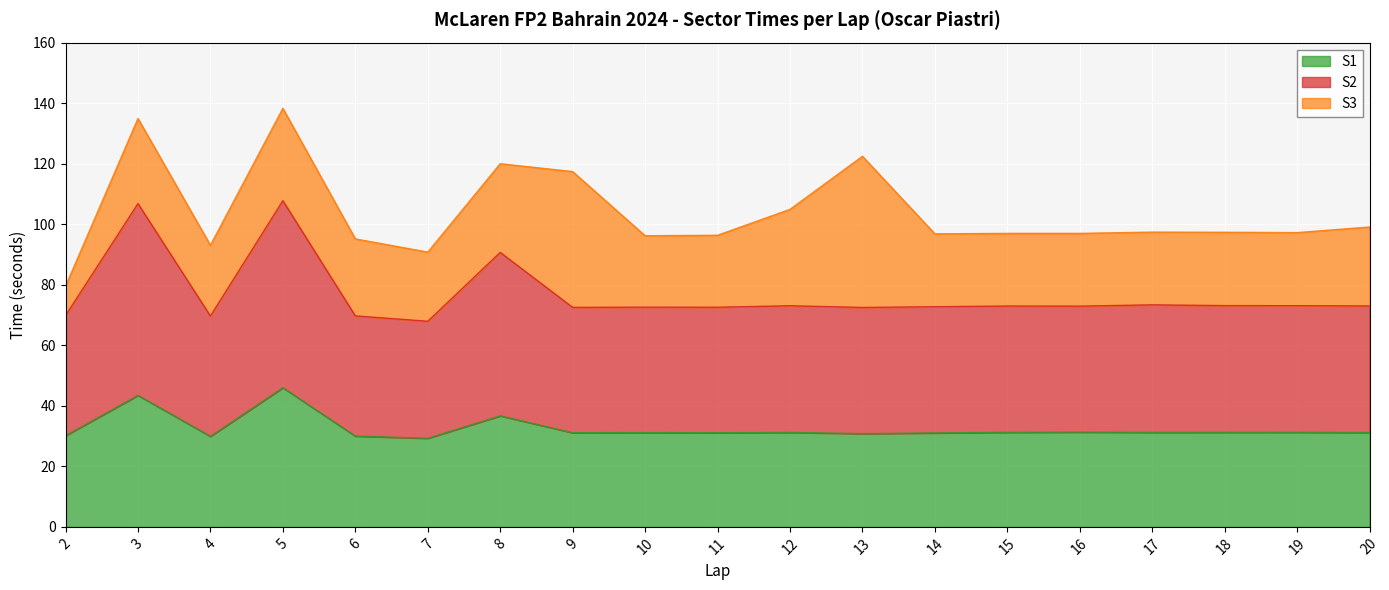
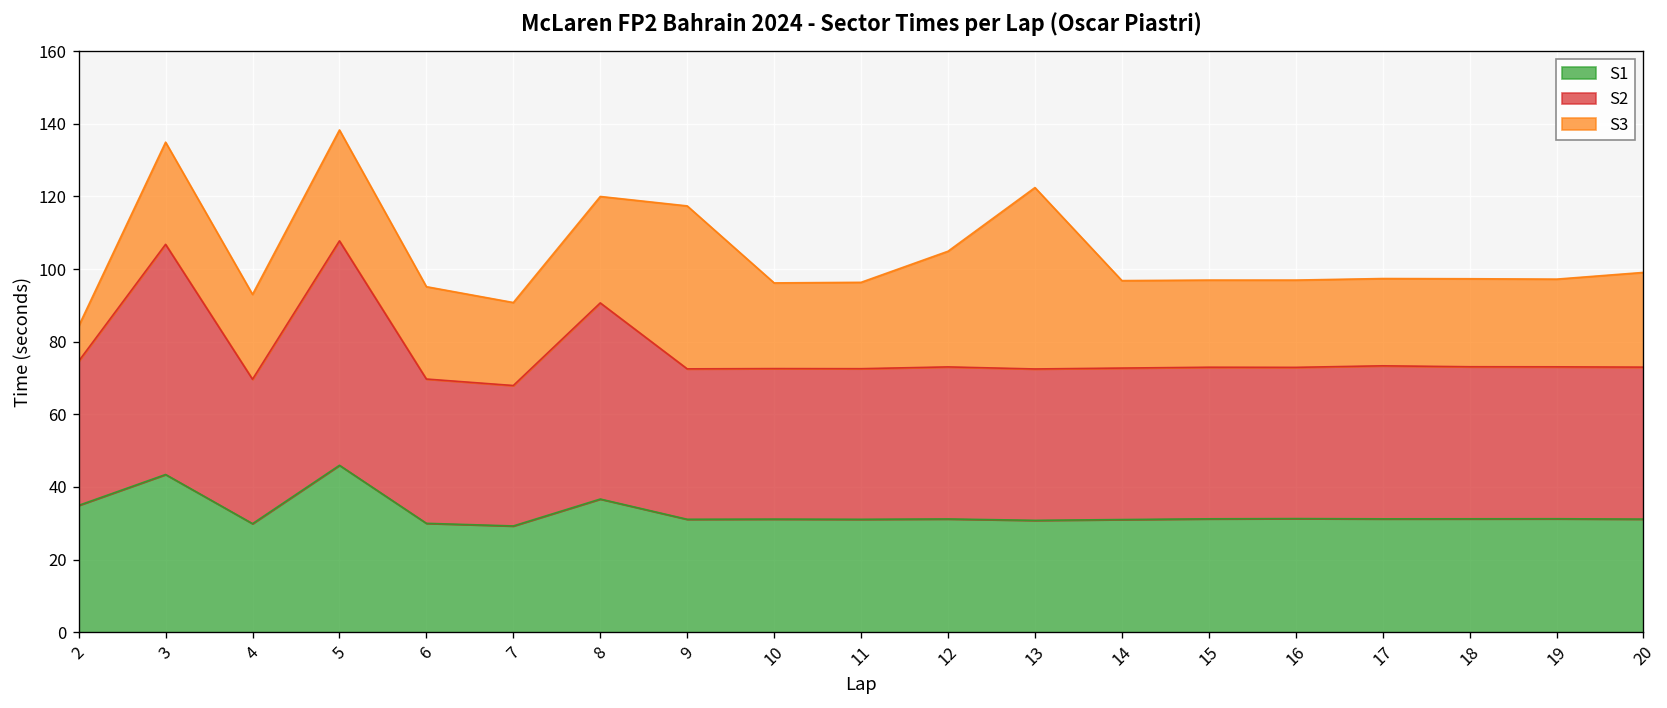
  {
    "S1": {
-     "2": 30,
+     "2": 35,
      "3": 43,
      "4": 30,
      "5": 46,
      "6": 30,
      "7": 29,
      "8": 37,
      "9": 31,
      "10": 31,
      "11": 31,
      "12": 31,
      "13": 31,
      "14": 31,
      "15": 31,
      "16": 31,
      "17": 31,
      "18": 31,
      "19": 31,
      "20": 31
    },
    "S2": {
      "2": 40,
      "3": 63,
      "4": 40,
      "5": 62,
      "6": 40,
      "7": 39,
      "8": 54,
      "9": 41,
      "10": 41,
      "11": 41,
      "12": 42,
      "13": 42,
      "14": 42,
      "15": 42,
      "16": 42,
      "17": 42,
      "18": 42,
      "19": 42,
      "20": 42
    },
    "S3": {
      "2": 10,
      "3": 28,
      "4": 23,
      "5": 31,
      "6": 25,
      "7": 23,
      "8": 29,
      "9": 45,
      "10": 24,
      "11": 24,
      "12": 32,
      "13": 50,
      "14": 24,
      "15": 24,
      "16": 24,
      "17": 24,
      "18": 24,
      "19": 24,
      "20": 26
    }
  }
